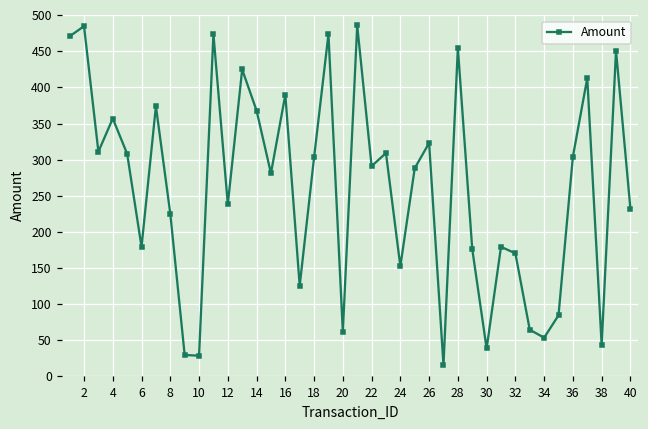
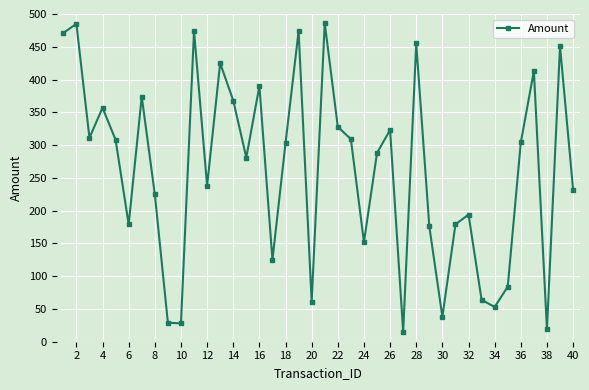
  {
    "2": 490,
    "4": 360,
    "6": 180,
    "8": 230,
    "10": 30,
    "12": 240,
    "14": 370,
    "16": 390,
    "18": 300,
    "20": 60,
-   "22": 290,
+   "22": 330,
    "24": 150,
    "26": 320,
    "28": 460,
    "30": 40,
-   "32": 170,
+   "32": 190,
    "34": 50,
    "36": 300,
-   "38": 40,
+   "38": 20,
    "40": 230
  }
